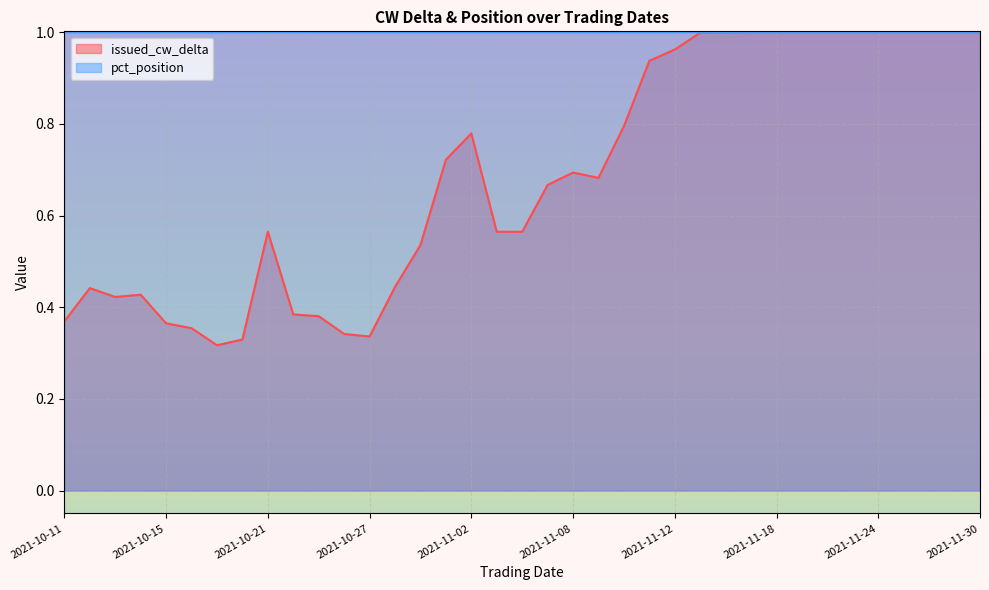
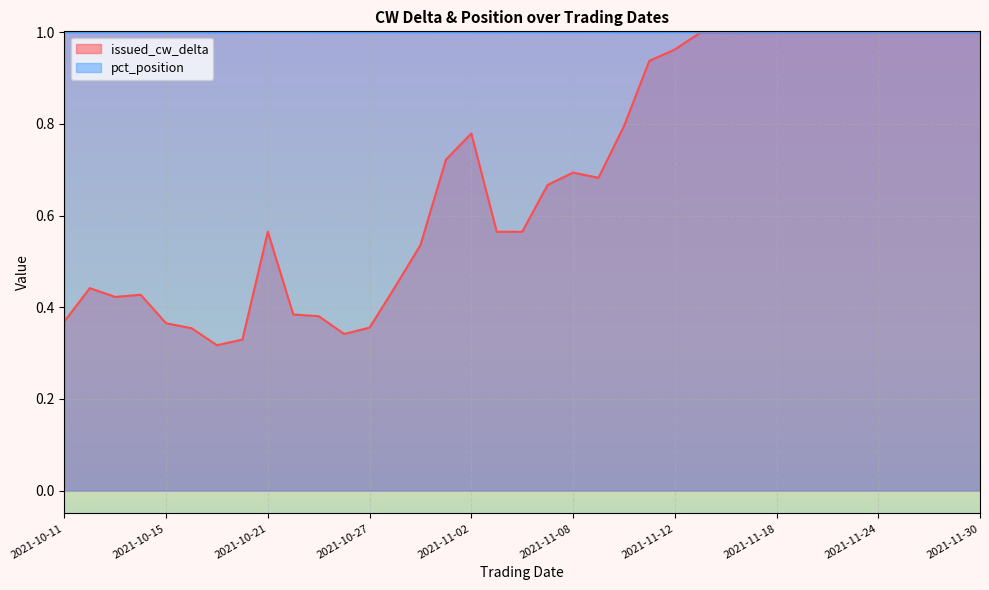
  {
    "issued_cw_delta": {
      "2021-10-11": 0.37,
      "2021-10-15": 0.36,
      "2021-10-21": 0.56,
-     "2021-10-27": 0.34,
+     "2021-10-27": 0.36,
      "2021-11-02": 0.78,
      "2021-11-08": 0.69,
      "2021-11-12": 0.96
    },
    "pct_position": {
      "2021-10-11": 1.00,
      "2021-10-15": 1.00,
      "2021-10-21": 1.00,
      "2021-10-27": 1.00,
      "2021-11-02": 1.00,
      "2021-11-08": 1.00,
      "2021-11-12": 1.00
    }
  }
